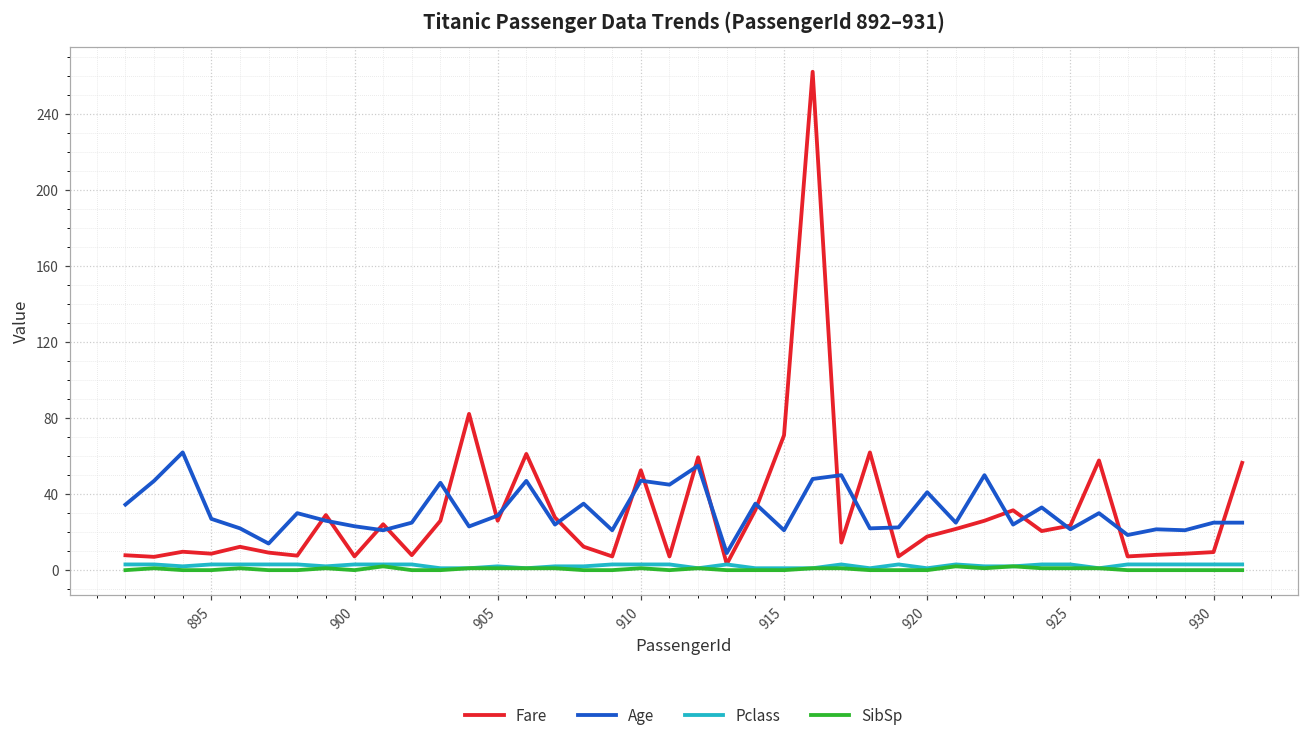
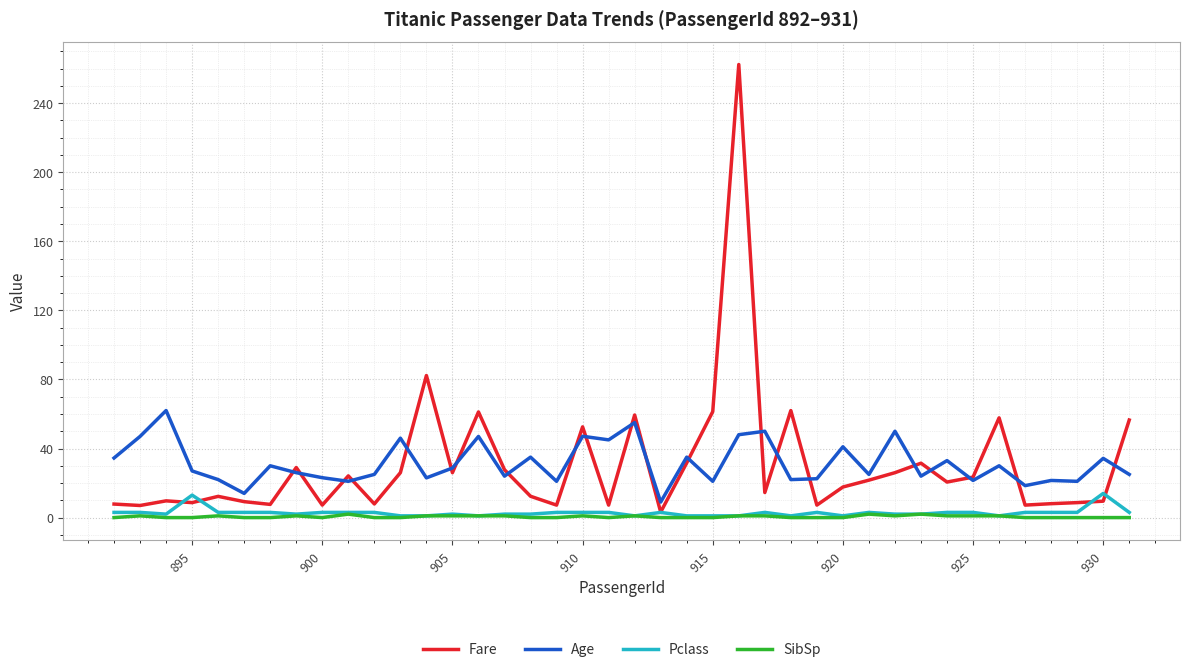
  {
    "Fare": {
      "895": 9,
      "900": 7,
      "905": 26,
      "910": 53,
-     "915": 71,
+     "915": 61,
      "920": 18,
      "925": 23,
      "930": 10
    },
    "Age": {
      "895": 27,
      "900": 23,
      "905": 29,
      "910": 47,
      "915": 21,
      "920": 41,
      "925": 22,
-     "930": 25
+     "930": 34
    },
    "Pclass": {
-     "895": 3,
+     "895": 13,
      "900": 3,
      "910": 3,
      "925": 3,
-     "930": 3
+     "930": 14
    },
    "SibSp": {
      "895": 0,
      "900": 0,
      "910": 1,
      "925": 1,
      "930": 0
    }
  }
